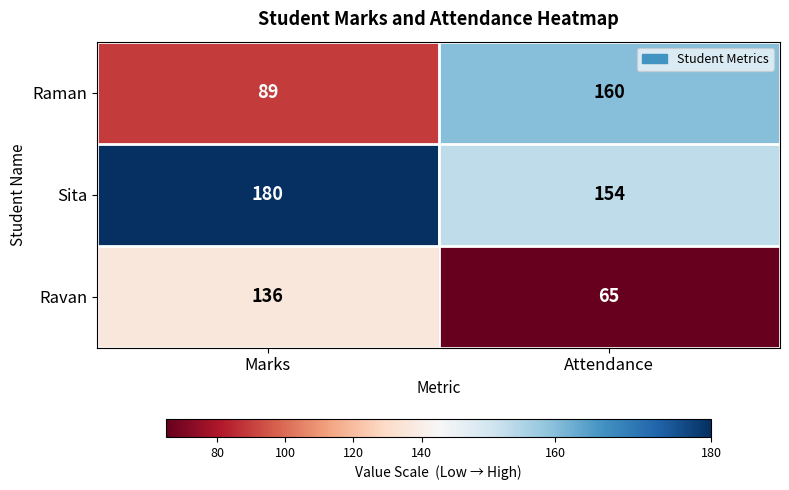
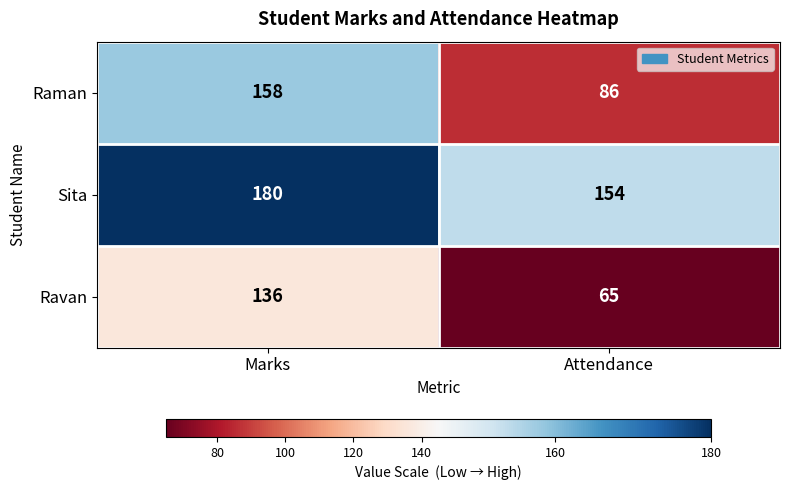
  {
    "Raman": {
-     "Marks": 89,
-     "Attendance": 160
+     "Marks": 158,
+     "Attendance": 86
    },
    "Sita": {
      "Marks": 180,
      "Attendance": 154
    },
    "Ravan": {
      "Marks": 136,
      "Attendance": 65
    }
  }
